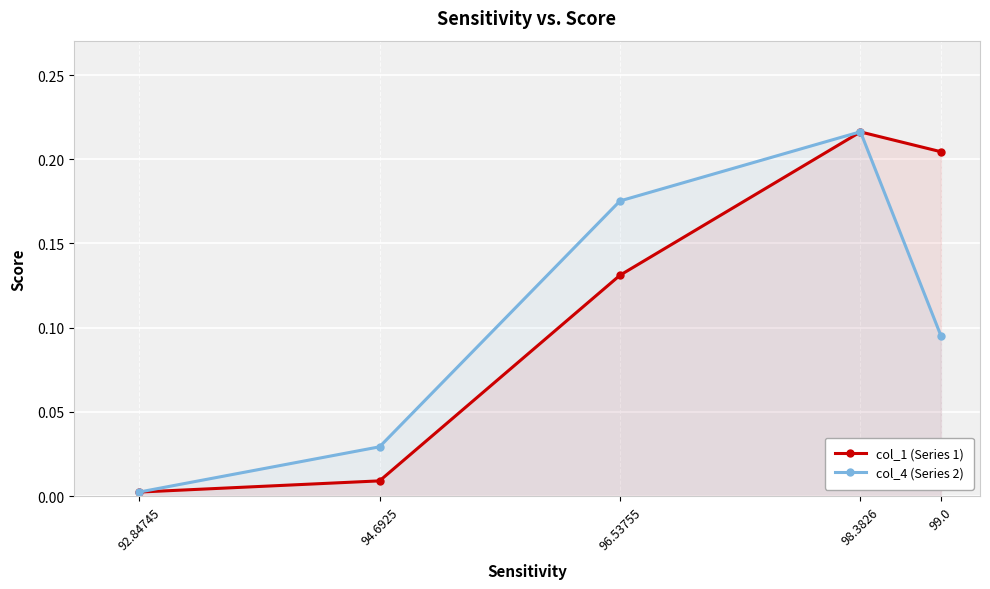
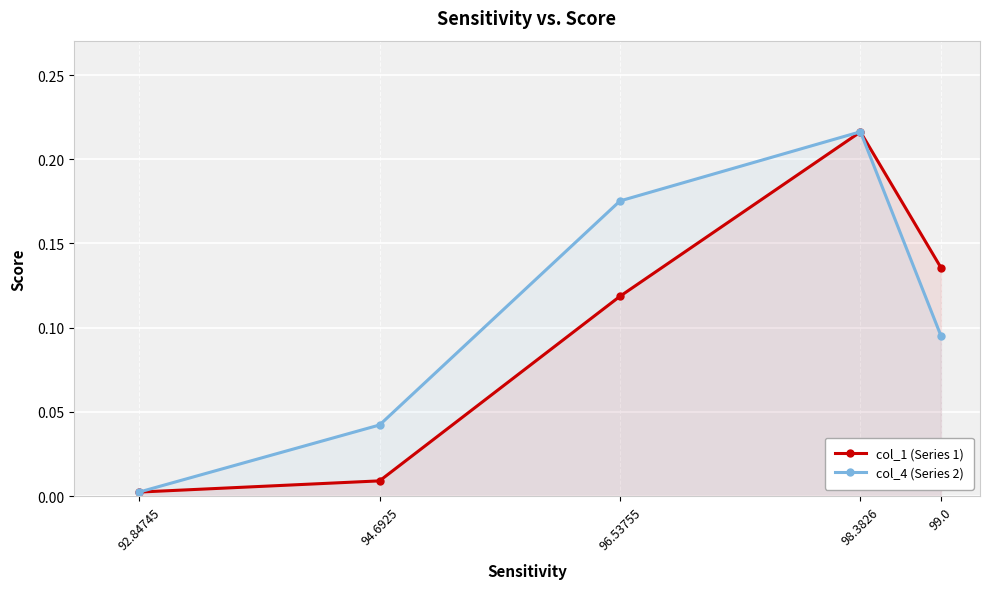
  {
    "col_1 (Series 1)": {
      "94.6925": 0.009,
-     "96.53755": 0.131,
-     "99.0": 0.204
+     "96.53755": 0.119,
+     "99.0": 0.136
    },
    "col_4 (Series 2)": {
-     "94.6925": 0.029,
+     "94.6925": 0.042,
      "96.53755": 0.175,
      "99.0": 0.095
    }
  }
